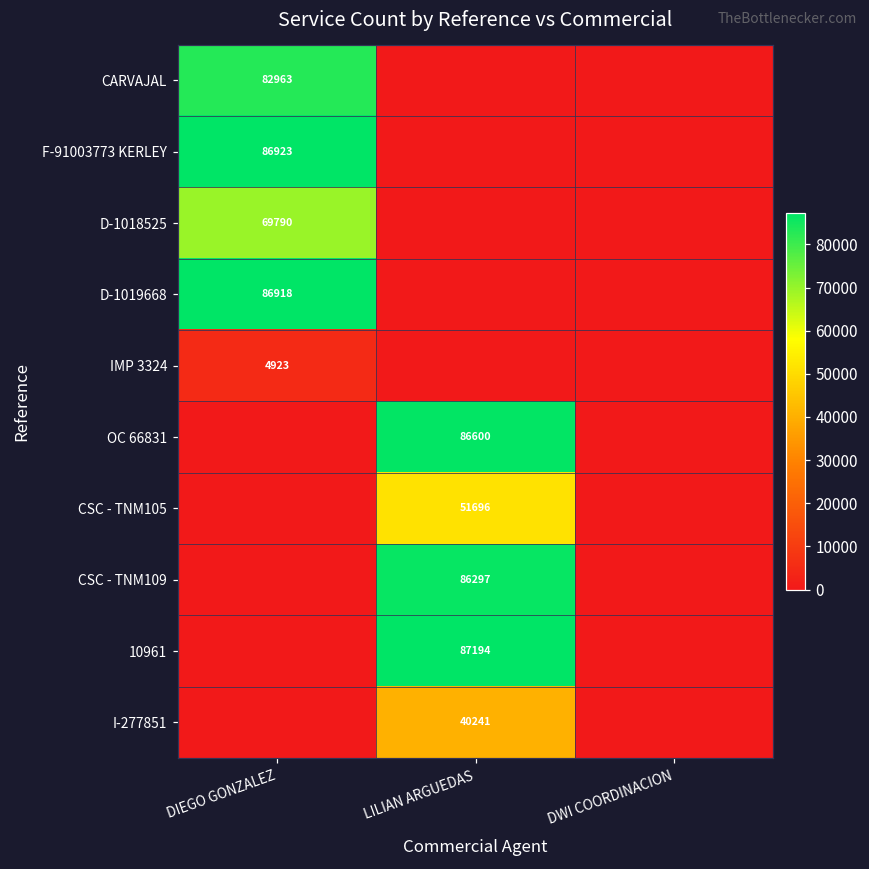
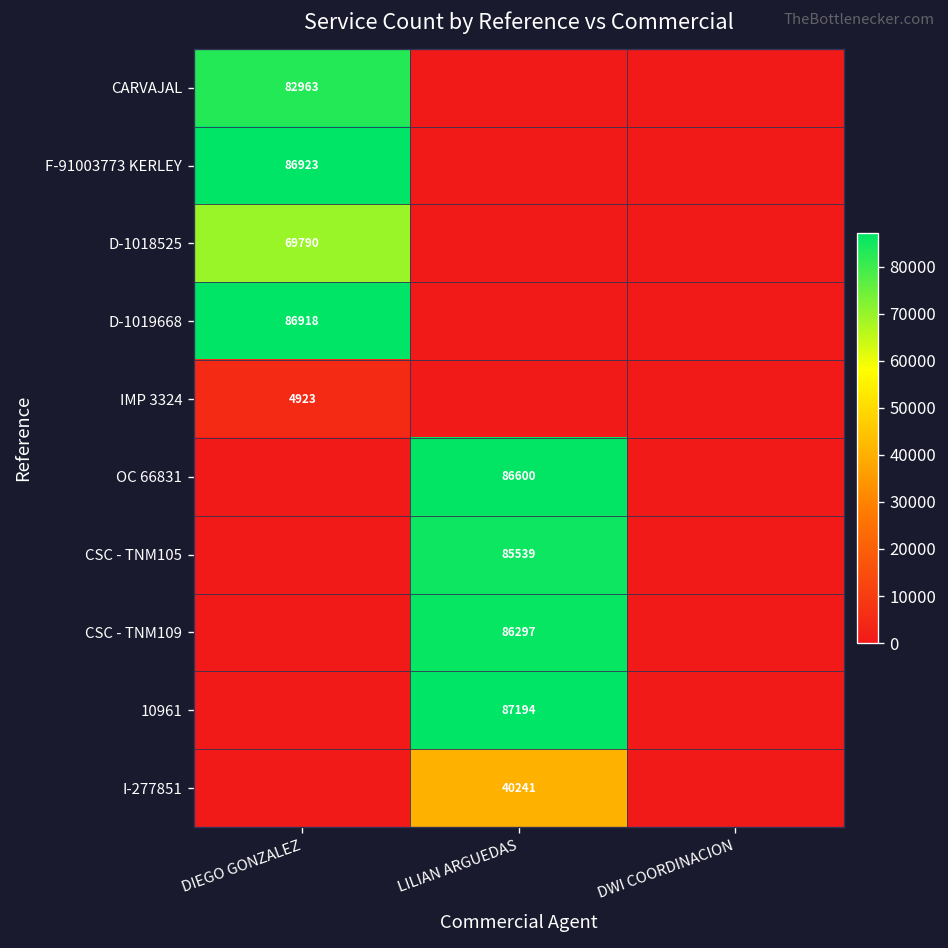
  {
    "CARVAJAL": {
      "DIEGO GONZALEZ": 82963
    },
    "F-91003773 KERLEY": {
      "DIEGO GONZALEZ": 86923
    },
    "D-1018525": {
      "DIEGO GONZALEZ": 69790
    },
    "D-1019668": {
      "DIEGO GONZALEZ": 86918
    },
    "IMP 3324": {
      "DIEGO GONZALEZ": 4923
    },
    "OC 66831": {
      "LILIAN ARGUEDAS": 86600
    },
    "CSC - TNM105": {
-     "LILIAN ARGUEDAS": 51696
+     "LILIAN ARGUEDAS": 85539
    },
    "CSC - TNM109": {
      "LILIAN ARGUEDAS": 86297
    },
    "10961": {
      "LILIAN ARGUEDAS": 87194
    },
    "I-277851": {
      "LILIAN ARGUEDAS": 40241
    }
  }
